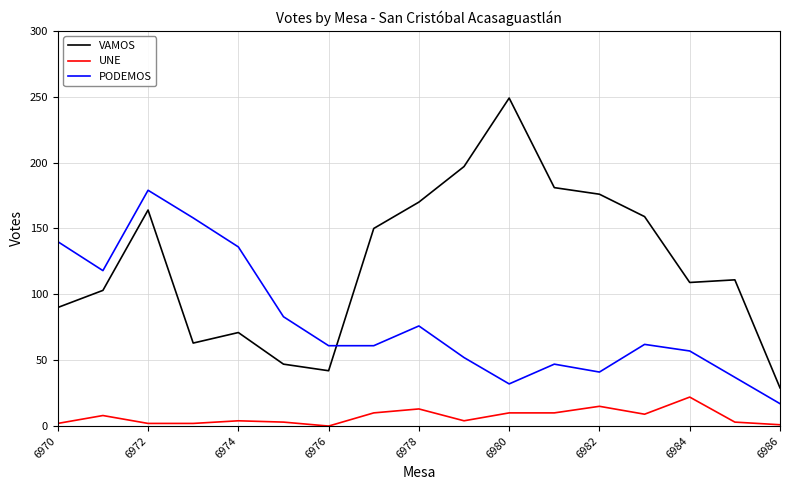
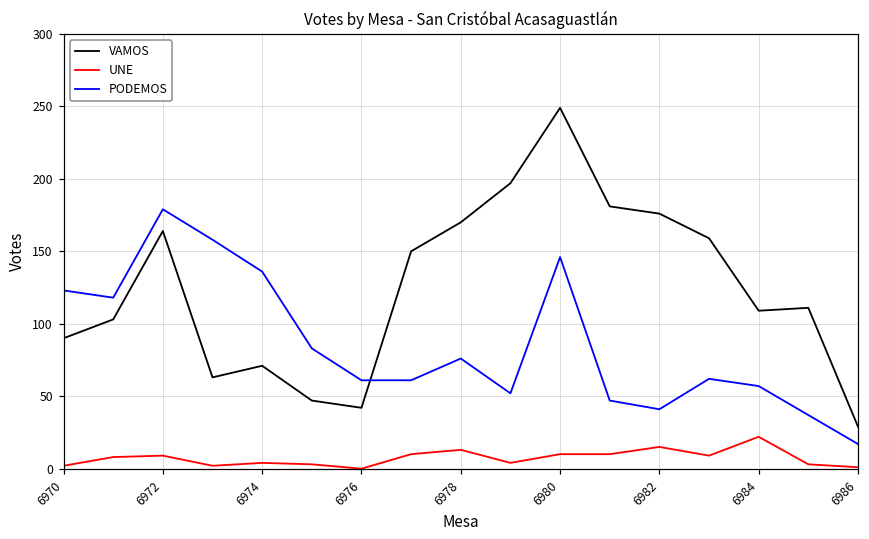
  {
    "VAMOS": {
      "6970": 90,
      "6972": 164,
      "6974": 71,
      "6976": 42,
      "6978": 170,
      "6980": 249,
      "6982": 176,
      "6984": 109,
      "6986": 29
    },
    "UNE": {
      "6970": 2,
-     "6972": 2,
+     "6972": 9,
      "6974": 4,
      "6976": 0,
      "6978": 13,
      "6980": 10,
      "6982": 15,
      "6984": 22,
      "6986": 1
    },
    "PODEMOS": {
-     "6970": 140,
+     "6970": 123,
      "6972": 179,
      "6974": 136,
      "6976": 61,
      "6978": 76,
-     "6980": 32,
+     "6980": 146,
      "6982": 41,
      "6984": 57,
      "6986": 17
    }
  }
